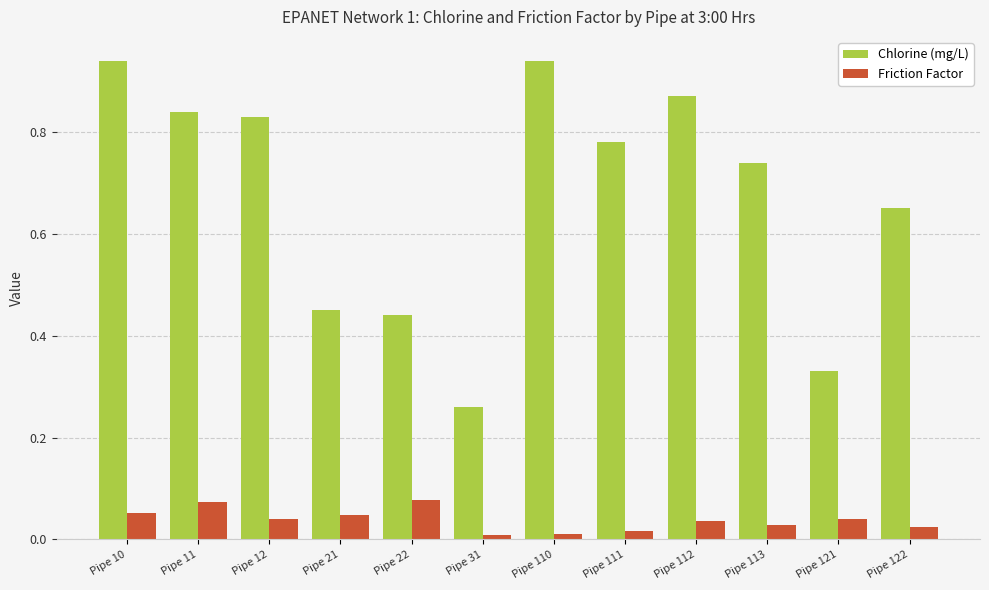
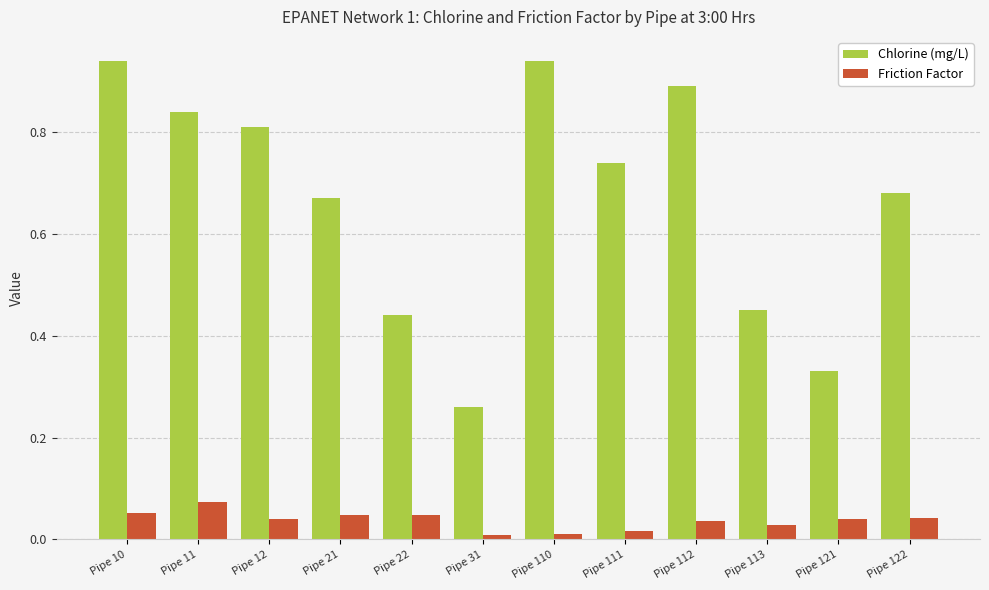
  {
    "Chlorine (mg/L)": {
      "Pipe 10": 0.94,
      "Pipe 11": 0.84,
-     "Pipe 12": 0.83,
-     "Pipe 21": 0.45,
+     "Pipe 12": 0.81,
+     "Pipe 21": 0.67,
      "Pipe 22": 0.44,
      "Pipe 31": 0.26,
      "Pipe 110": 0.94,
-     "Pipe 111": 0.78,
-     "Pipe 112": 0.87,
-     "Pipe 113": 0.74,
+     "Pipe 111": 0.74,
+     "Pipe 112": 0.89,
+     "Pipe 113": 0.45,
      "Pipe 121": 0.33,
-     "Pipe 122": 0.65
+     "Pipe 122": 0.68
    },
    "Friction Factor": {
      "Pipe 10": 0.05,
      "Pipe 11": 0.07,
      "Pipe 12": 0.04,
      "Pipe 21": 0.05,
-     "Pipe 22": 0.08,
+     "Pipe 22": 0.05,
      "Pipe 31": 0.01,
      "Pipe 110": 0.01,
      "Pipe 111": 0.02,
      "Pipe 112": 0.04,
      "Pipe 113": 0.03,
      "Pipe 121": 0.04,
-     "Pipe 122": 0.03
+     "Pipe 122": 0.04
    }
  }
